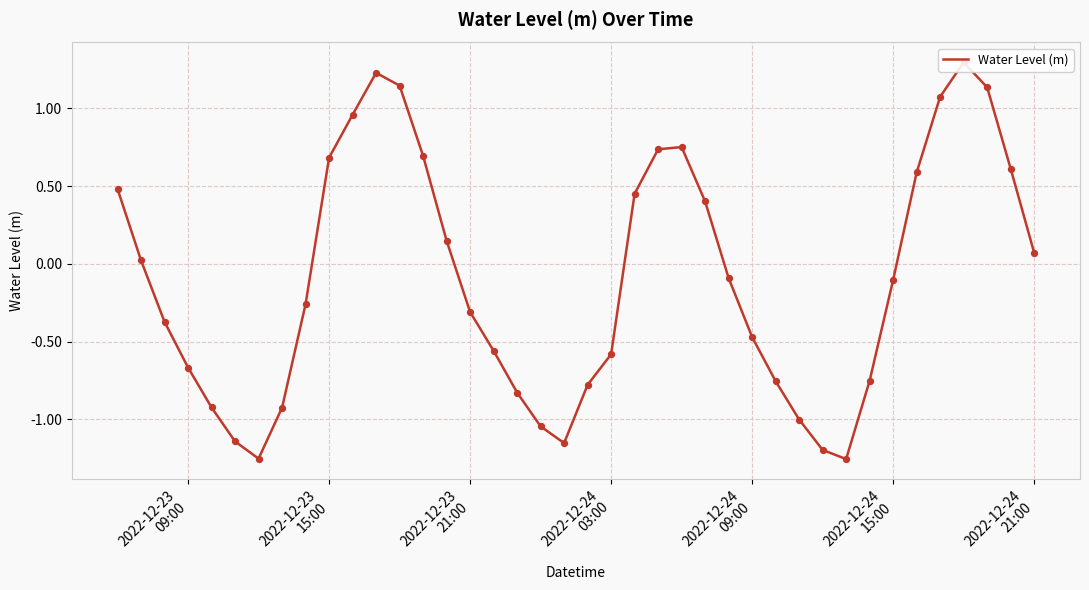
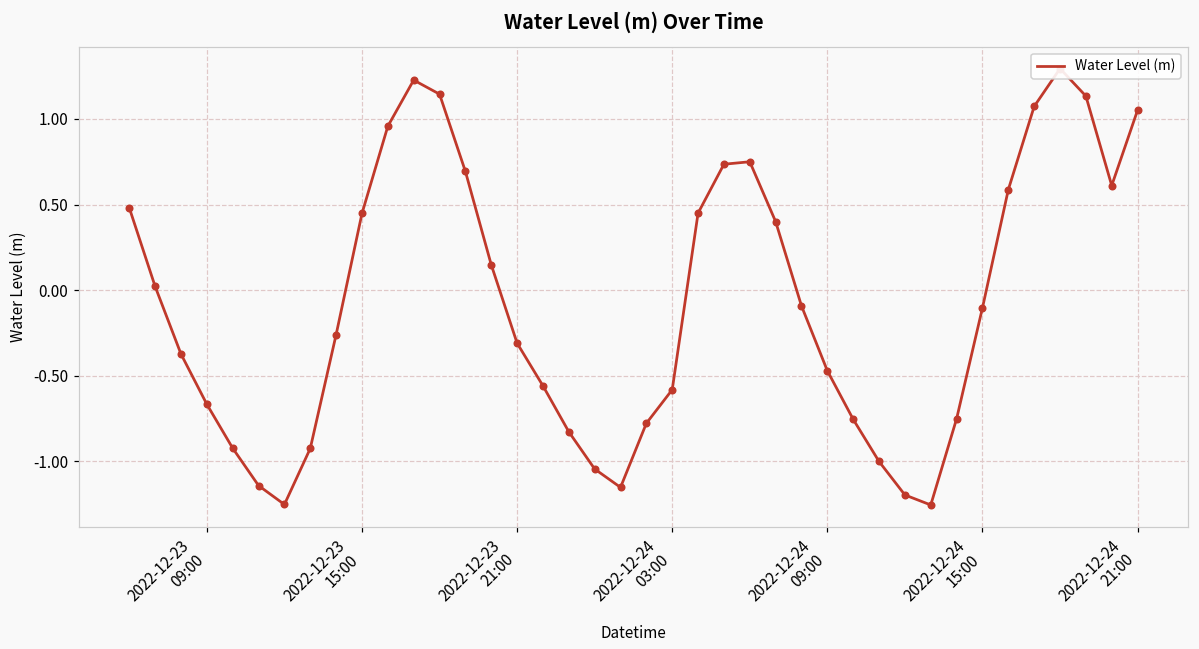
  {
    "2022-12-23 09:00": -0.67,
-   "2022-12-23 15:00": 0.68,
+   "2022-12-23 15:00": 0.45,
    "2022-12-23 21:00": -0.31,
    "2022-12-24 03:00": -0.58,
    "2022-12-24 09:00": -0.47,
    "2022-12-24 15:00": -0.10,
-   "2022-12-24 21:00": 0.07
+   "2022-12-24 21:00": 1.05
  }
